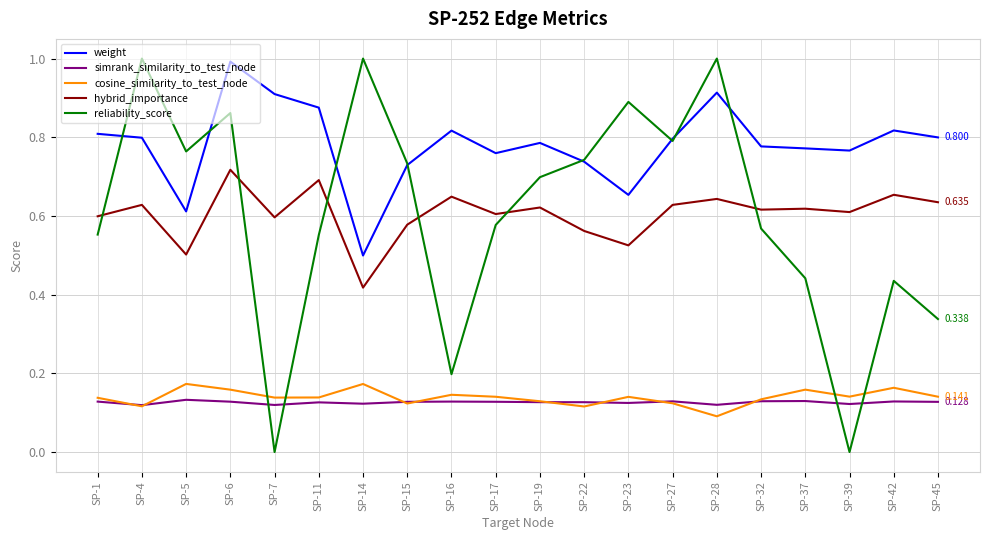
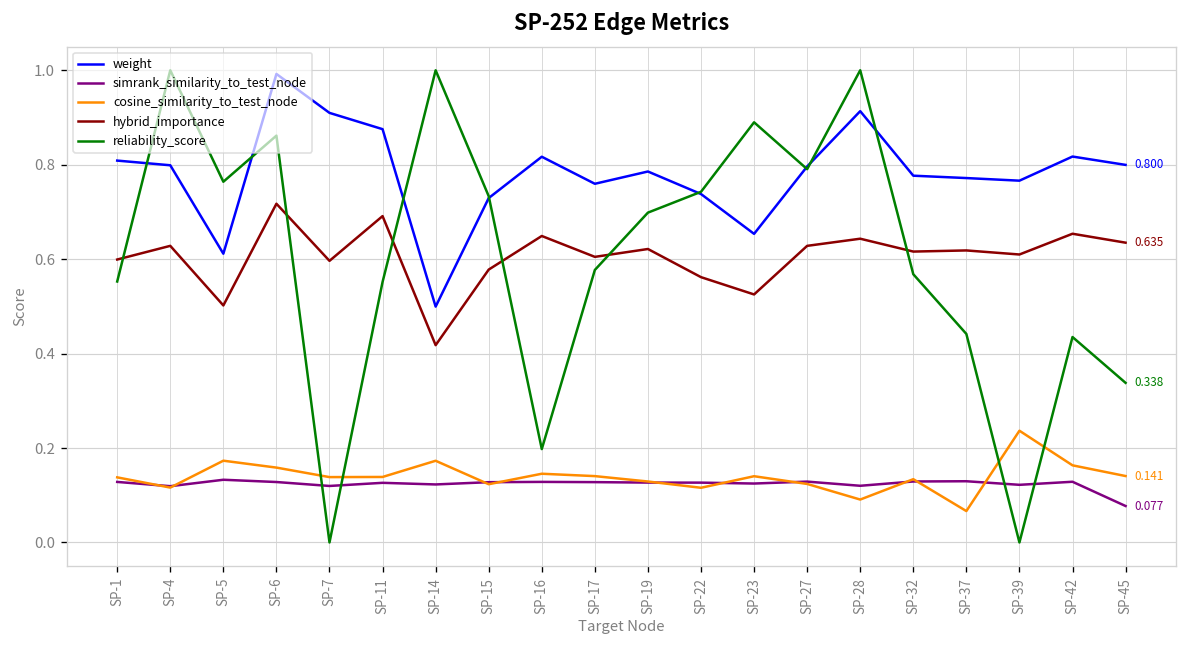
  {
    "weight": {
      "SP-45": 0.800
    },
    "simrank_similarity_to_test_node": {
-     "SP-45": 0.128
+     "SP-45": 0.077
    },
    "cosine_similarity_to_test_node": {
      "SP-1": 0.14,
      "SP-5": 0.17,
      "SP-6": 0.16,
      "SP-7": 0.14,
      "SP-11": 0.14,
      "SP-14": 0.17,
      "SP-16": 0.15,
      "SP-17": 0.14,
      "SP-22": 0.12,
      "SP-23": 0.14,
      "SP-28": 0.09,
-     "SP-37": 0.16,
-     "SP-39": 0.14,
+     "SP-37": 0.07,
+     "SP-39": 0.24,
      "SP-42": 0.16
    },
    "hybrid_importance": {
      "SP-45": 0.635
    },
    "reliability_score": {
      "SP-45": 0.338
    }
  }
